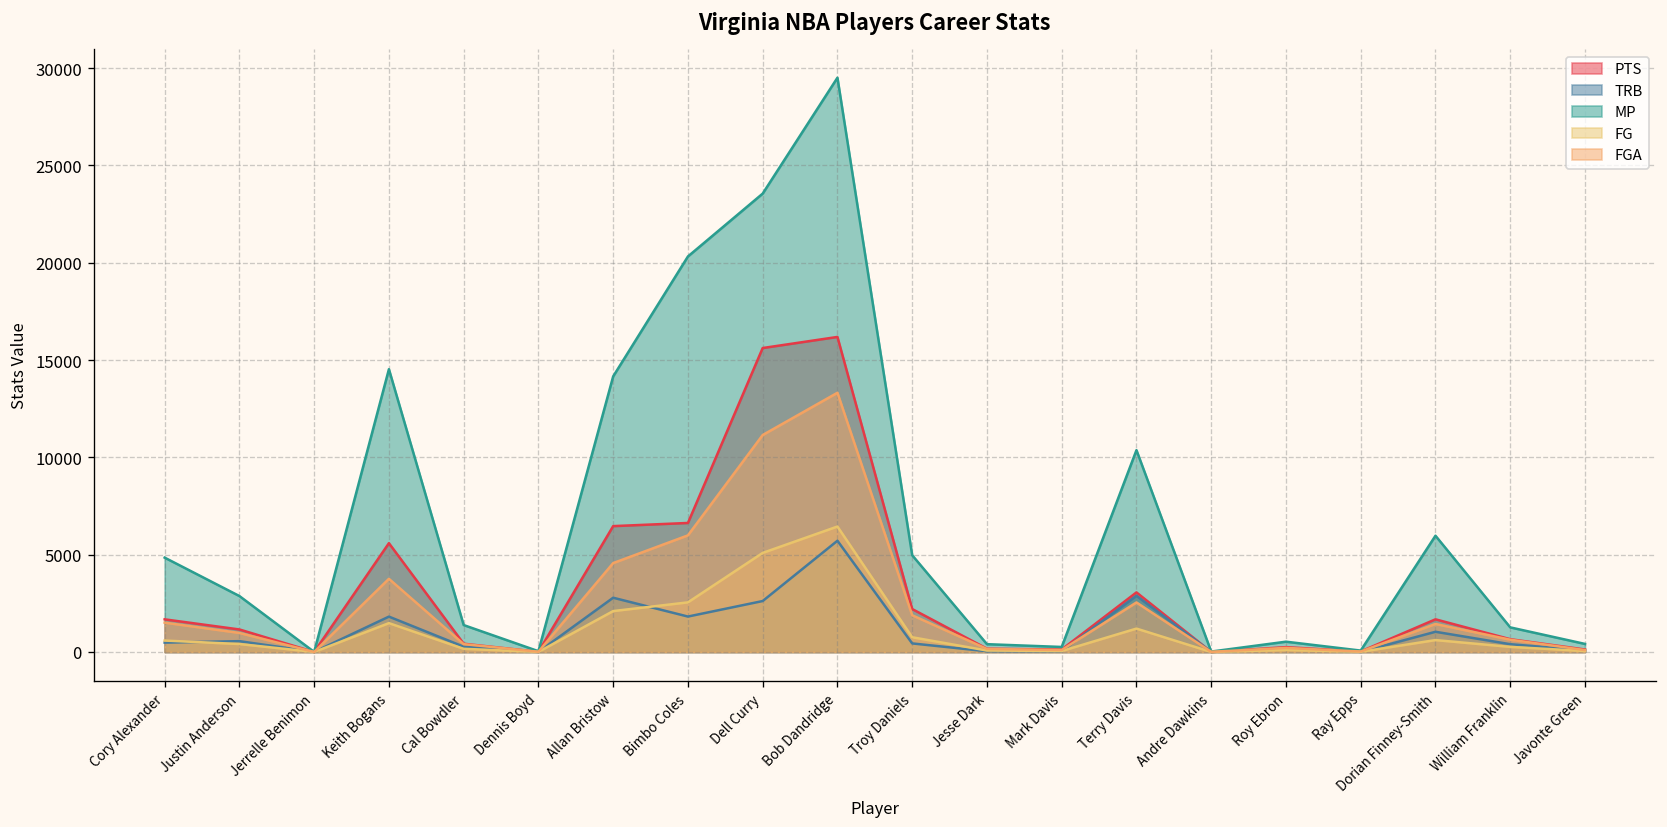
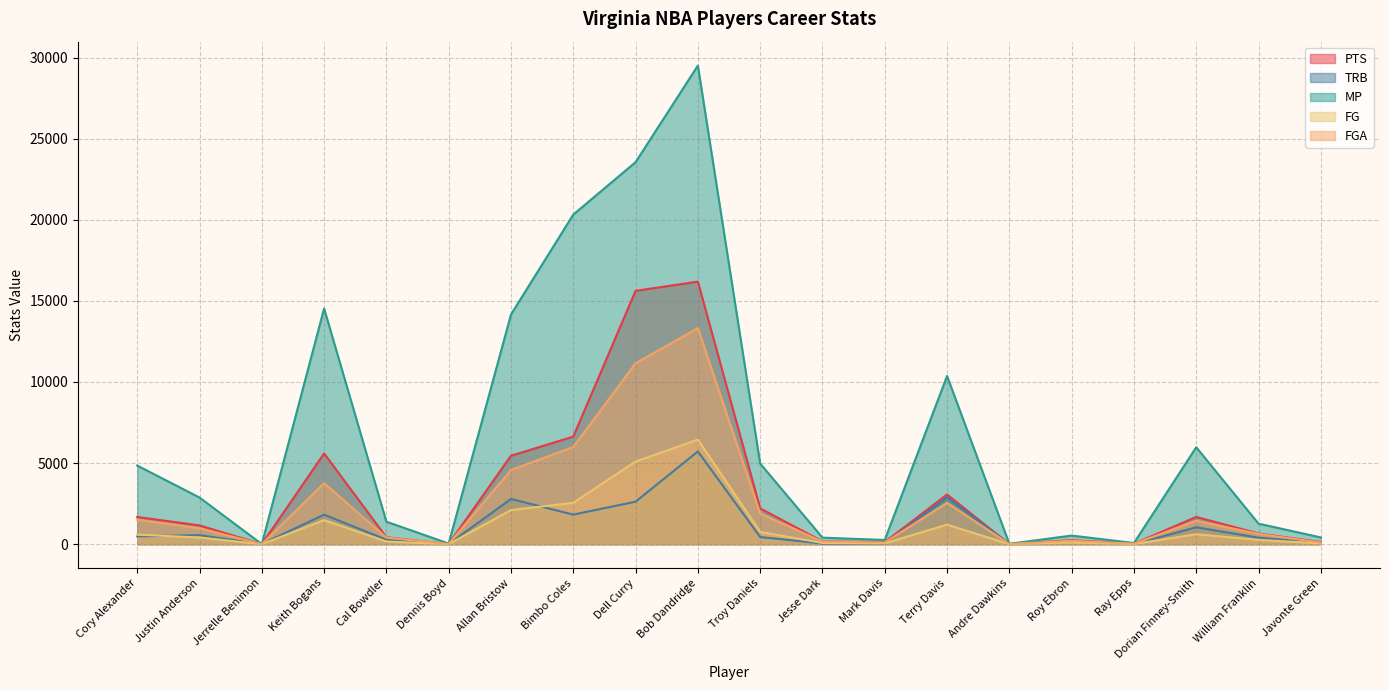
  {
    "PTS": {
      "Cory Alexander": 1700,
      "Justin Anderson": 1200,
      "Keith Bogans": 5600,
-     "Allan Bristow": 6500,
+     "Allan Bristow": 5500,
      "Bimbo Coles": 6600,
      "Dell Curry": 15600,
      "Bob Dandridge": 16200,
      "Troy Daniels": 2200,
      "Terry Davis": 3100,
      "Dorian Finney-Smith": 1700
    }
  }
